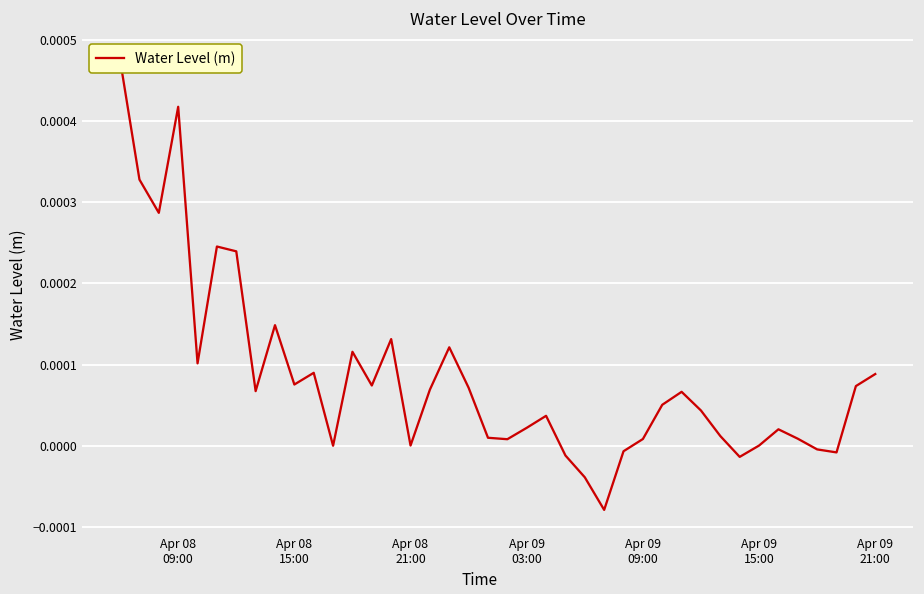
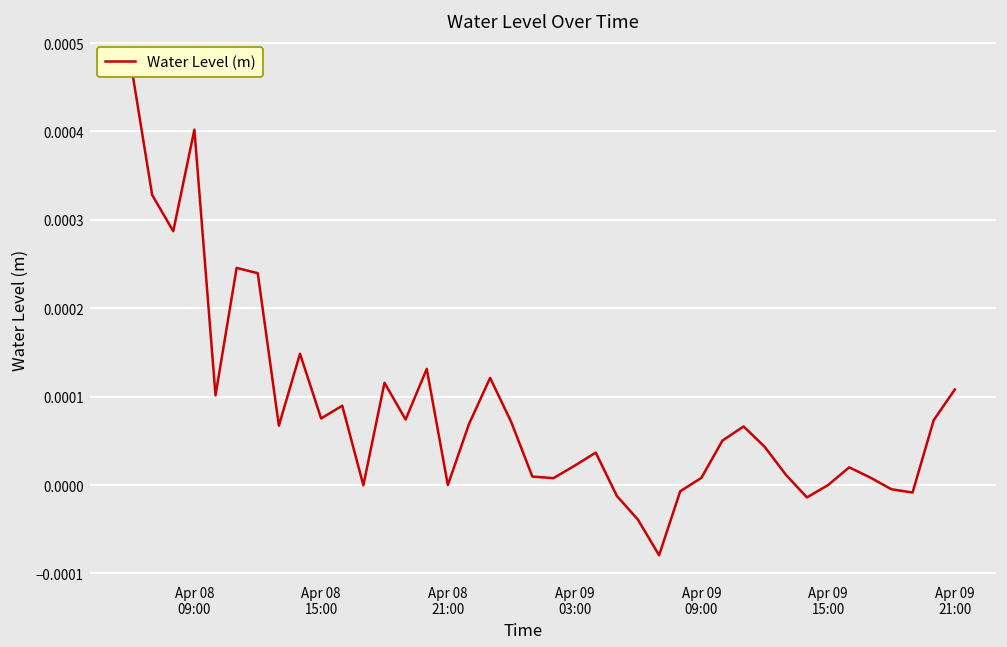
  {
-   "Apr 08 09:00": 0.00042,
+   "Apr 08 09:00": 0.00040,
    "Apr 08 15:00": 0.00008,
    "Apr 08 21:00": 0.00000,
    "Apr 09 03:00": 0.00002,
    "Apr 09 09:00": 0.00001,
    "Apr 09 15:00": 0.00000,
-   "Apr 09 21:00": 0.00009
+   "Apr 09 21:00": 0.00011
  }
